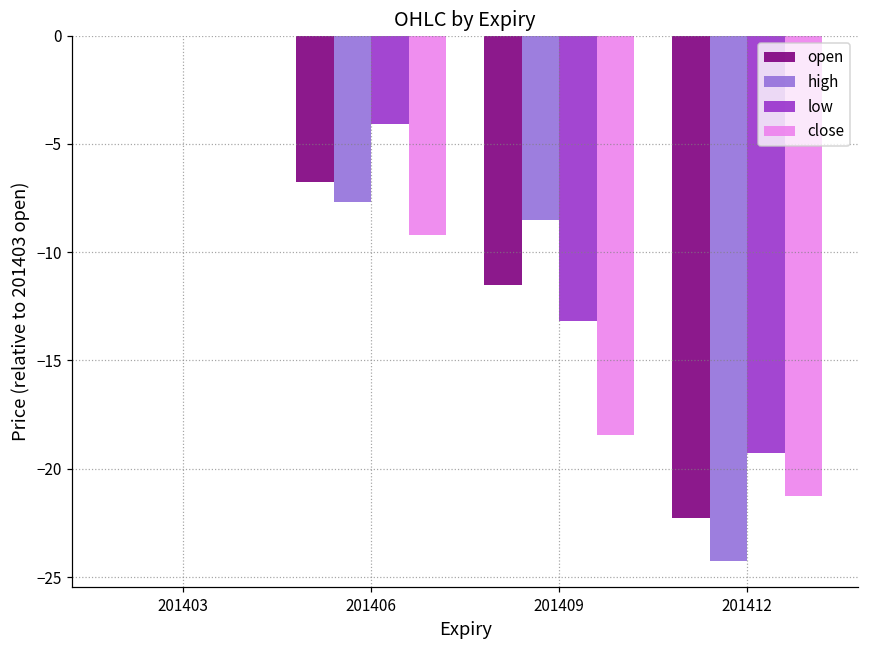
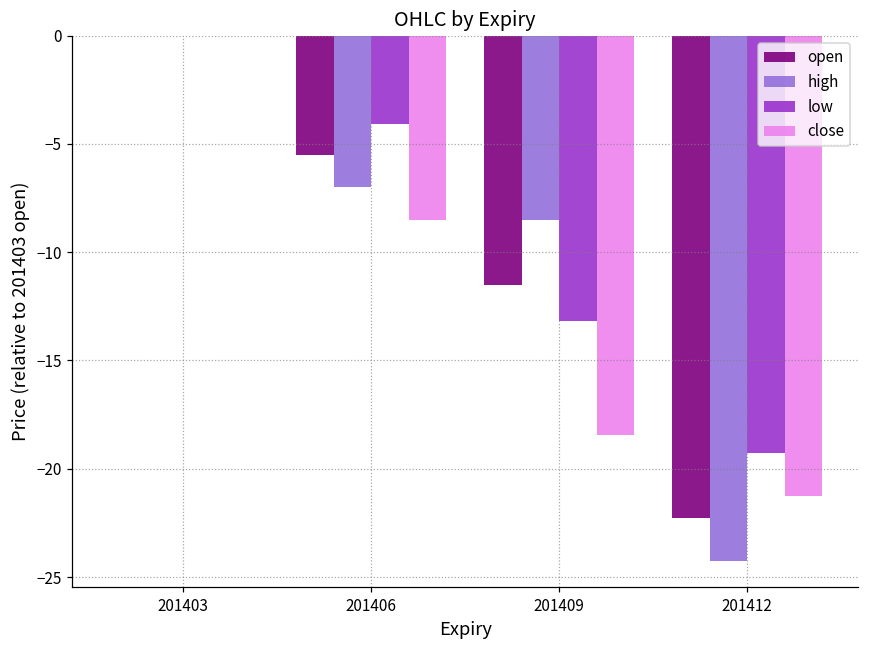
  {
    "open": {
      "201403": 0.0,
-     "201406": -6.8,
+     "201406": -5.5,
      "201409": -11.5,
      "201412": -22.3
    },
    "high": {
      "201403": 0.0,
-     "201406": -7.7,
+     "201406": -7.0,
      "201409": -8.5,
      "201412": -24.3
    },
    "low": {
      "201403": 0.0,
      "201406": -4.1,
      "201409": -13.2,
      "201412": -19.3
    },
    "close": {
      "201403": 0.0,
-     "201406": -9.2,
+     "201406": -8.5,
      "201409": -18.5,
      "201412": -21.3
    }
  }
